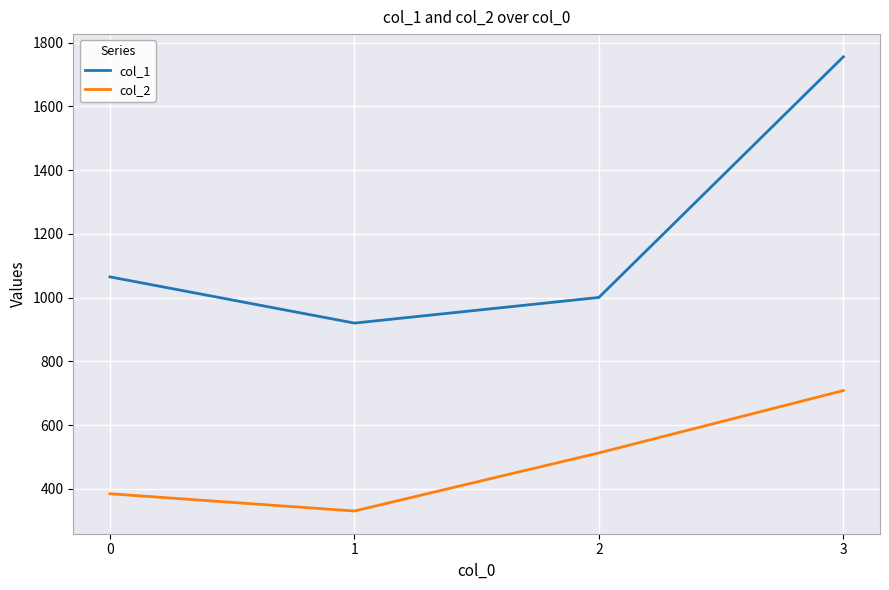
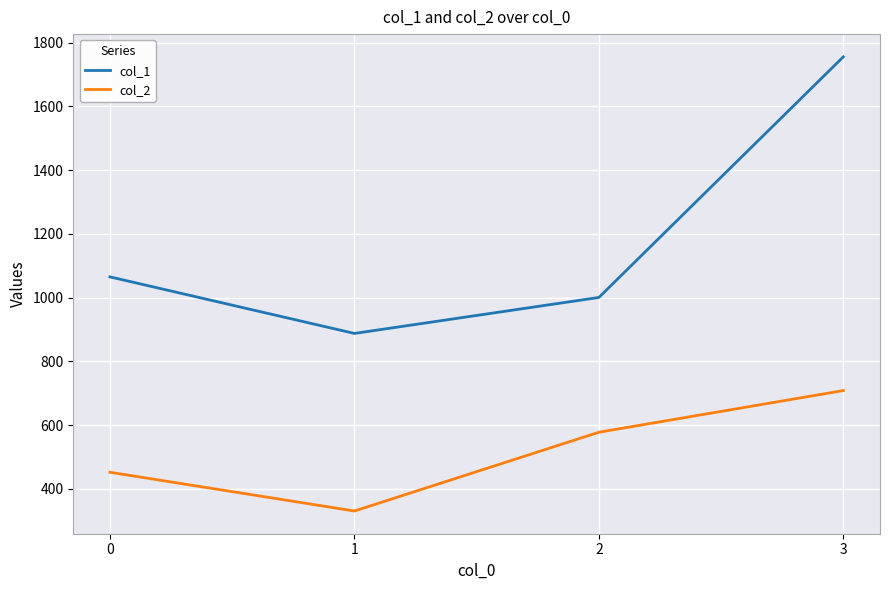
  {
    "col_1": {
      "0": 1070,
-     "1": 920,
+     "1": 890,
      "2": 1000,
      "3": 1760
    },
    "col_2": {
-     "0": 380,
+     "0": 450,
      "1": 330,
-     "2": 510,
+     "2": 580,
      "3": 710
    }
  }
